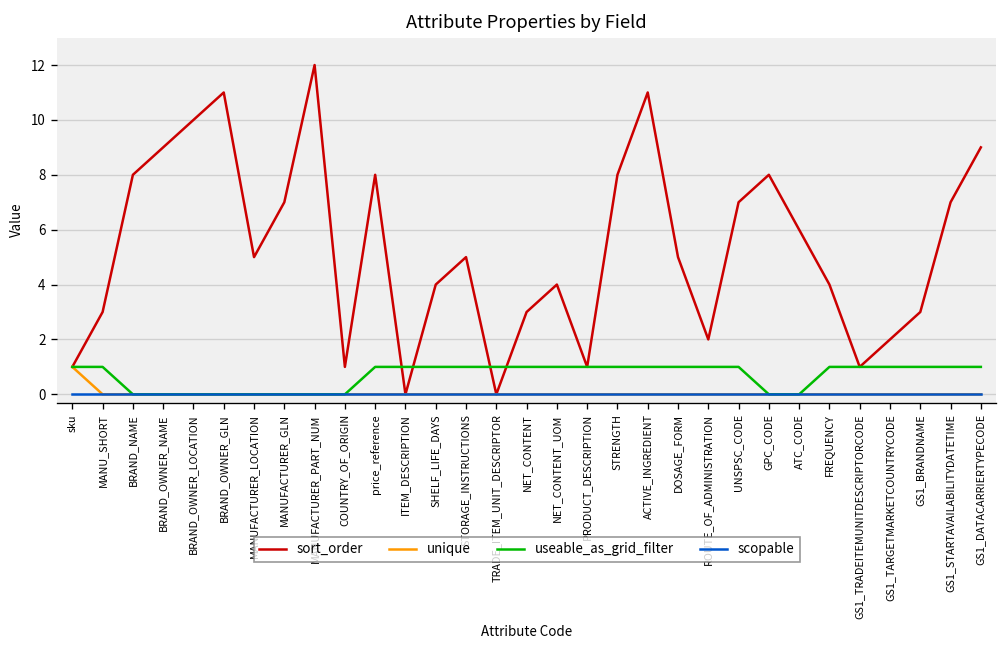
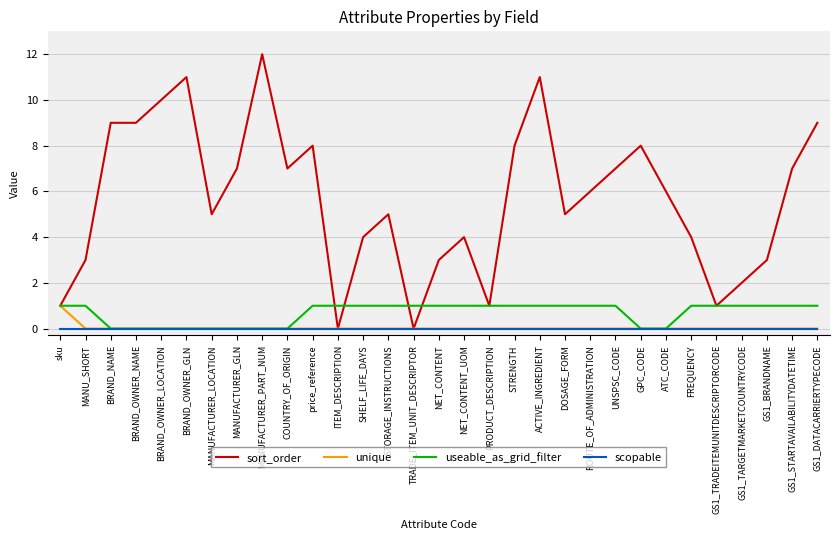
  {
    "sort_order": {
      "MANU_SHORT": 3,
-     "BRAND_NAME": 8,
+     "BRAND_NAME": 9,
      "BRAND_OWNER_NAME": 9,
      "BRAND_OWNER_LOCATION": 10,
      "BRAND_OWNER_GLN": 11,
      "MANUFACTURER_LOCATION": 5,
      "MANUFACTURER_GLN": 7,
      "MANUFACTURER_PART_NUM": 12,
-     "COUNTRY_OF_ORIGIN": 1,
+     "COUNTRY_OF_ORIGIN": 7,
      "price_reference": 8,
      "SHELF_LIFE_DAYS": 4,
      "STORAGE_INSTRUCTIONS": 5,
      "NET_CONTENT": 3,
      "NET_CONTENT_UOM": 4,
      "STRENGTH": 8,
      "ACTIVE_INGREDIENT": 11,
      "DOSAGE_FORM": 5,
-     "ROUTE_OF_ADMINISTRATION": 2,
+     "ROUTE_OF_ADMINISTRATION": 6,
      "UNSPSC_CODE": 7,
      "GPC_CODE": 8,
      "ATC_CODE": 6,
      "FREQUENCY": 4,
      "GS1_TARGETMARKETCOUNTRYCODE": 2,
      "GS1_BRANDNAME": 3,
      "GS1_STARTAVAILABILITYDATETIME": 7,
      "GS1_DATACARRIERTYPECODE": 9
    },
    "useable_as_grid_filter": {
      "MANU_SHORT": 1,
      "price_reference": 1,
      "ITEM_DESCRIPTION": 1,
      "SHELF_LIFE_DAYS": 1,
      "STORAGE_INSTRUCTIONS": 1,
      "TRADE_ITEM_UNIT_DESCRIPTOR": 1,
      "NET_CONTENT": 1,
      "NET_CONTENT_UOM": 1,
      "STRENGTH": 1,
      "ACTIVE_INGREDIENT": 1,
      "DOSAGE_FORM": 1,
      "ROUTE_OF_ADMINISTRATION": 1,
      "UNSPSC_CODE": 1,
      "FREQUENCY": 1,
      "GS1_TARGETMARKETCOUNTRYCODE": 1,
      "GS1_BRANDNAME": 1,
      "GS1_STARTAVAILABILITYDATETIME": 1,
      "GS1_DATACARRIERTYPECODE": 1
    },
    "scopable": {
      "sku": 0
    }
  }
